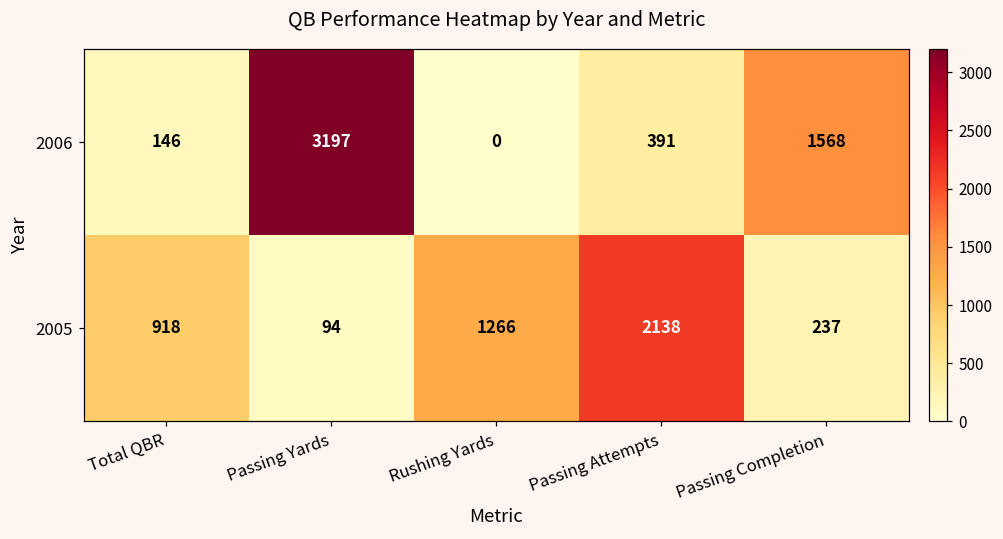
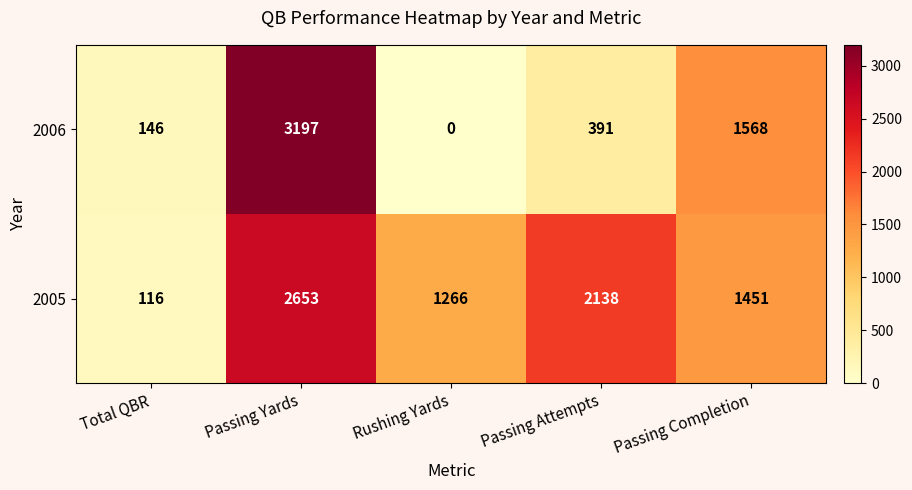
  {
    "2006": {
      "Total QBR": 146,
      "Passing Yards": 3197,
      "Rushing Yards": 0,
      "Passing Attempts": 391,
      "Passing Completion": 1568
    },
    "2005": {
-     "Total QBR": 918,
-     "Passing Yards": 94,
+     "Total QBR": 116,
+     "Passing Yards": 2653,
      "Rushing Yards": 1266,
      "Passing Attempts": 2138,
-     "Passing Completion": 237
+     "Passing Completion": 1451
    }
  }
